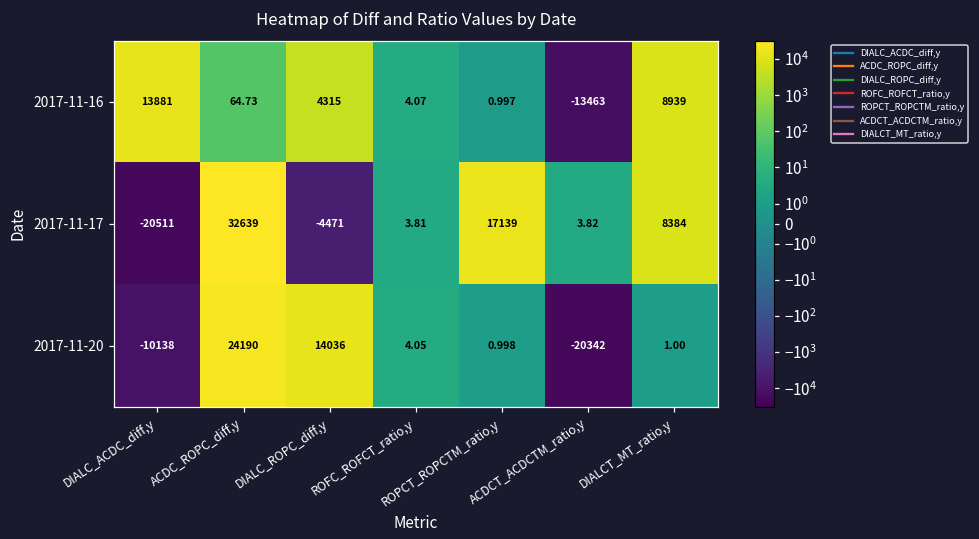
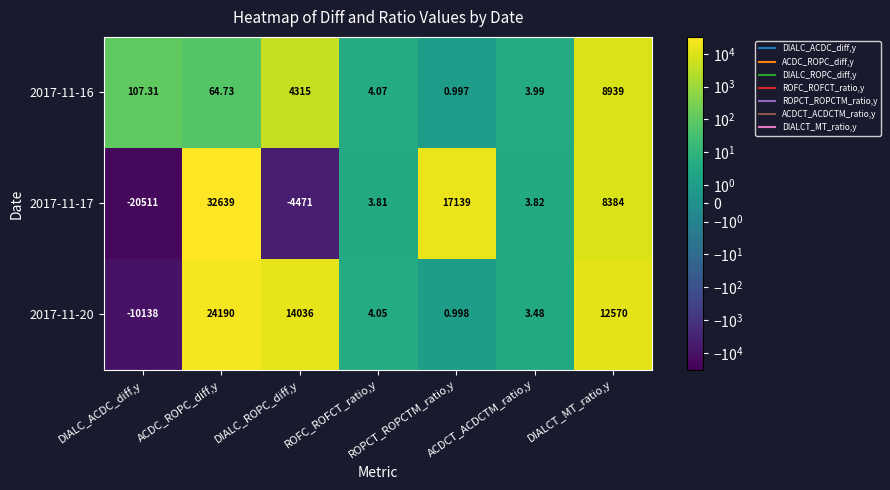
  {
    "2017-11-16": {
-     "DIALC_ACDC_diff,y": 13881,
+     "DIALC_ACDC_diff,y": 107.31,
      "ACDC_ROPC_diff,y": 64.73,
      "DIALC_ROPC_diff,y": 4315,
      "ROFC_ROFCT_ratio,y": 4.07,
      "ROPCT_ROPCTM_ratio,y": 0.997,
-     "ACDCT_ACDCTM_ratio,y": -13463,
+     "ACDCT_ACDCTM_ratio,y": 3.99,
      "DIALCT_MT_ratio,y": 8939
    },
    "2017-11-17": {
      "DIALC_ACDC_diff,y": -20511,
      "ACDC_ROPC_diff,y": 32639,
      "DIALC_ROPC_diff,y": -4471,
      "ROFC_ROFCT_ratio,y": 3.81,
      "ROPCT_ROPCTM_ratio,y": 17139,
      "ACDCT_ACDCTM_ratio,y": 3.82,
      "DIALCT_MT_ratio,y": 8384
    },
    "2017-11-20": {
      "DIALC_ACDC_diff,y": -10138,
      "ACDC_ROPC_diff,y": 24190,
      "DIALC_ROPC_diff,y": 14036,
      "ROFC_ROFCT_ratio,y": 4.05,
      "ROPCT_ROPCTM_ratio,y": 0.998,
-     "ACDCT_ACDCTM_ratio,y": -20342,
-     "DIALCT_MT_ratio,y": 1.00
+     "ACDCT_ACDCTM_ratio,y": 3.48,
+     "DIALCT_MT_ratio,y": 12570
    }
  }
